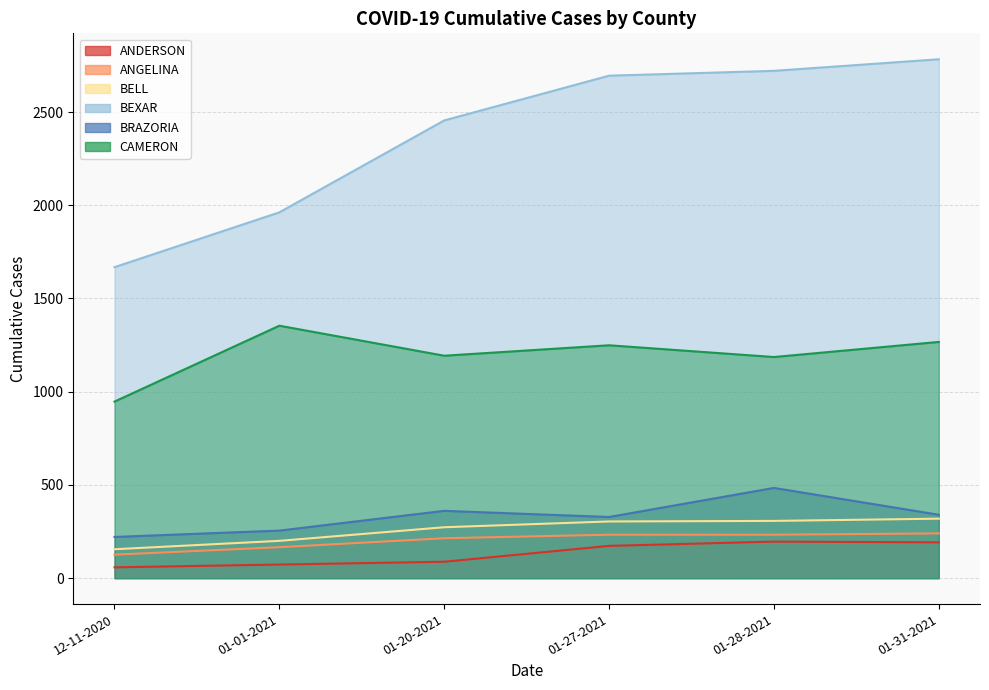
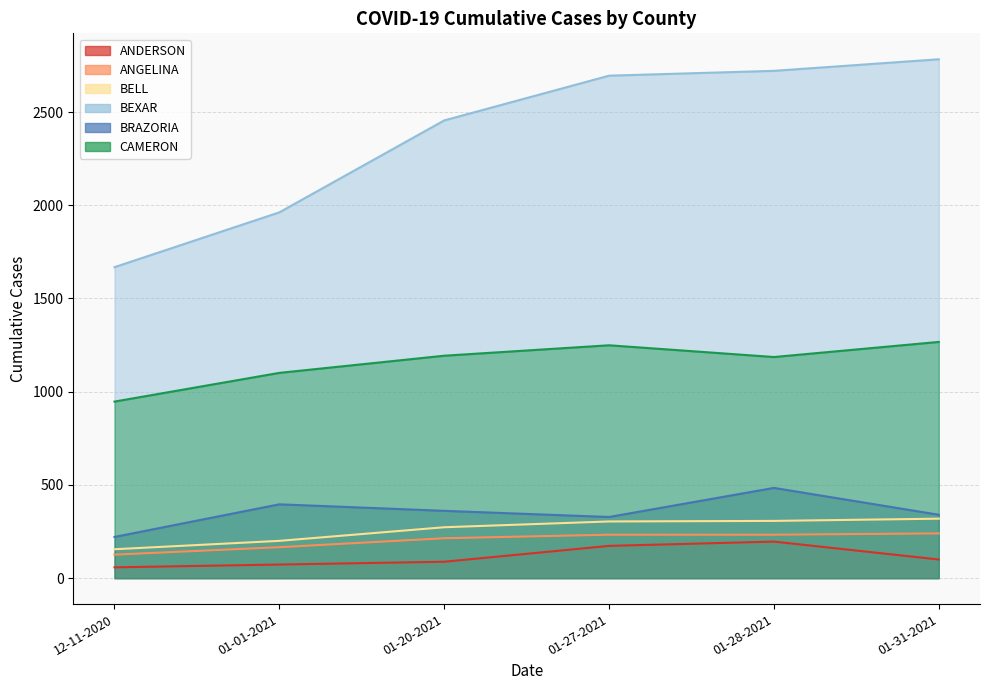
  {
    "ANDERSON": {
      "12-11-2020": 60,
      "01-01-2021": 70,
      "01-20-2021": 90,
      "01-27-2021": 170,
      "01-28-2021": 200,
-     "01-31-2021": 190
+     "01-31-2021": 100
    },
    "ANGELINA": {
      "12-11-2020": 130,
      "01-01-2021": 170,
      "01-20-2021": 210,
      "01-27-2021": 230,
      "01-28-2021": 230,
      "01-31-2021": 240
    },
    "BELL": {
      "12-11-2020": 160,
      "01-01-2021": 200,
      "01-20-2021": 270,
      "01-27-2021": 300,
      "01-28-2021": 310,
      "01-31-2021": 320
    },
    "BEXAR": {
      "12-11-2020": 1670,
      "01-01-2021": 1960,
      "01-20-2021": 2460,
      "01-27-2021": 2700,
      "01-28-2021": 2720,
      "01-31-2021": 2780
    },
    "BRAZORIA": {
      "12-11-2020": 220,
-     "01-01-2021": 260,
+     "01-01-2021": 400,
      "01-20-2021": 360,
      "01-27-2021": 330,
      "01-28-2021": 480,
      "01-31-2021": 340
    },
    "CAMERON": {
      "12-11-2020": 950,
-     "01-01-2021": 1350,
+     "01-01-2021": 1100,
      "01-20-2021": 1190,
      "01-27-2021": 1250,
      "01-28-2021": 1190,
      "01-31-2021": 1270
    }
  }
